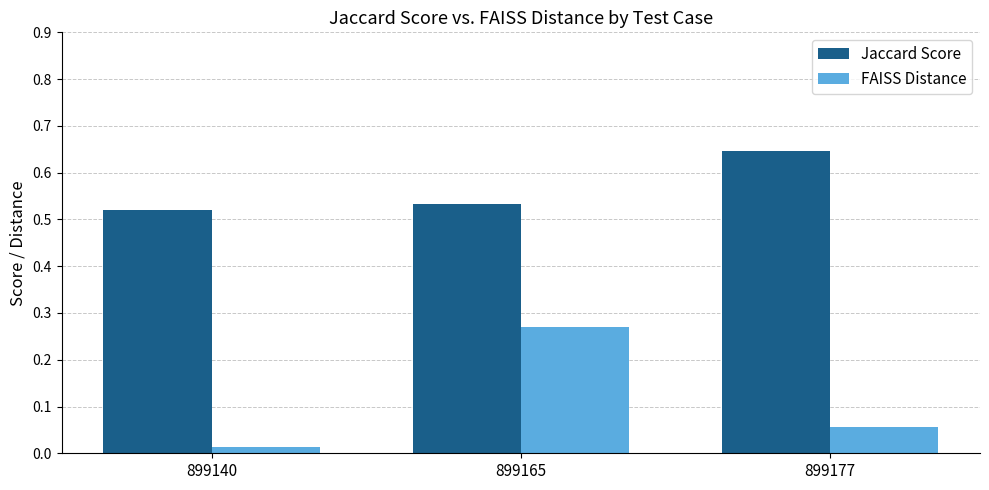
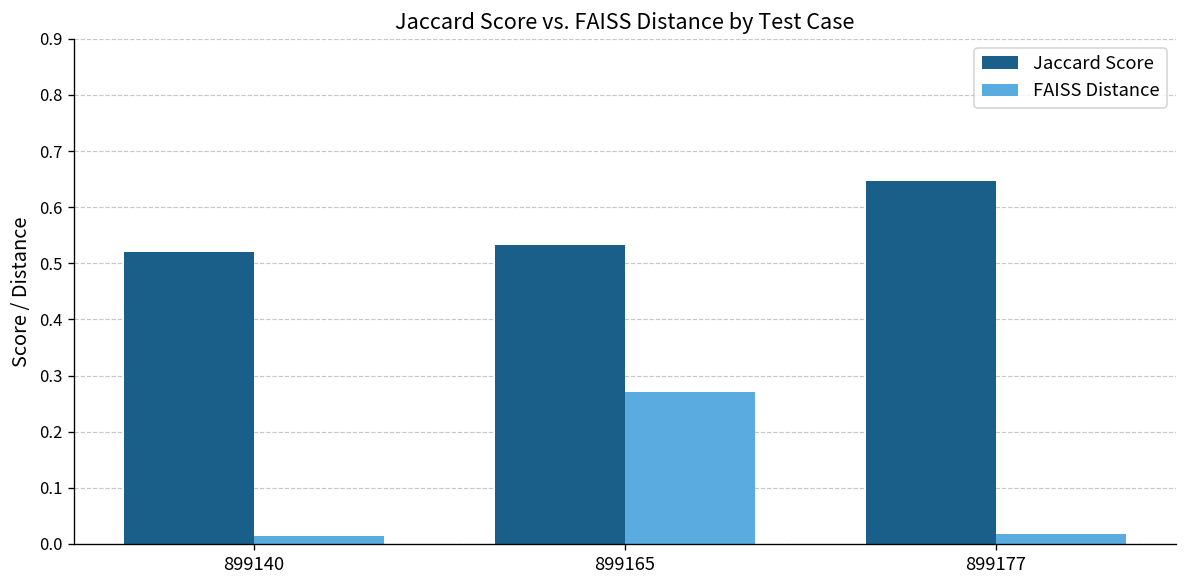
  {
    "Jaccard Score": {
      "899140": 0.52,
      "899165": 0.53,
      "899177": 0.65
    },
    "FAISS Distance": {
      "899140": 0.01,
      "899165": 0.27,
-     "899177": 0.06
+     "899177": 0.02
    }
  }
